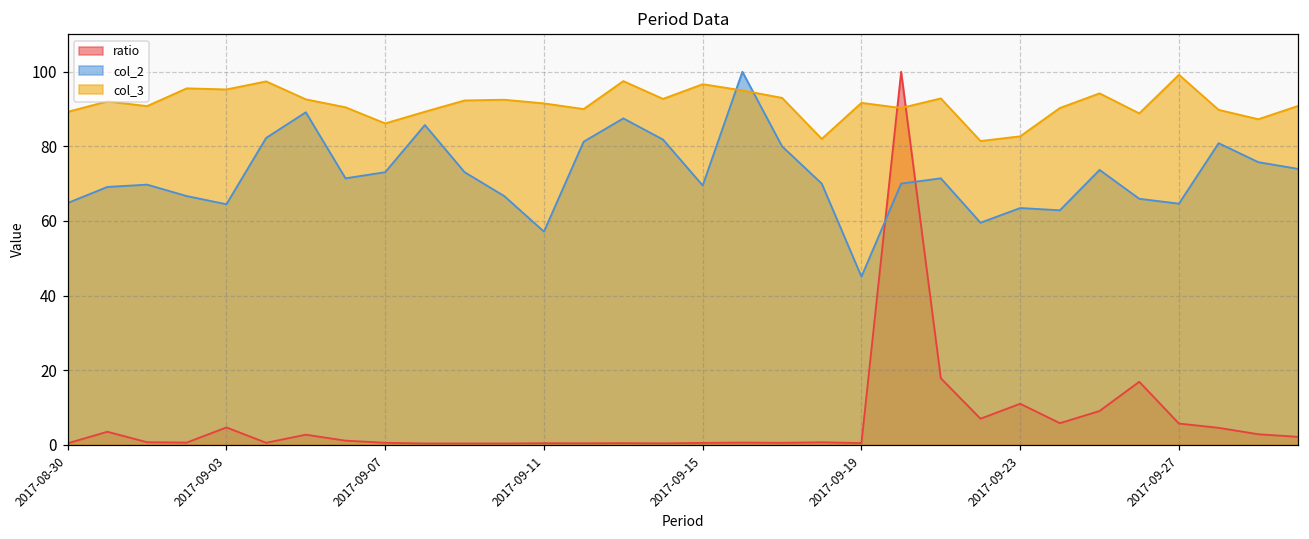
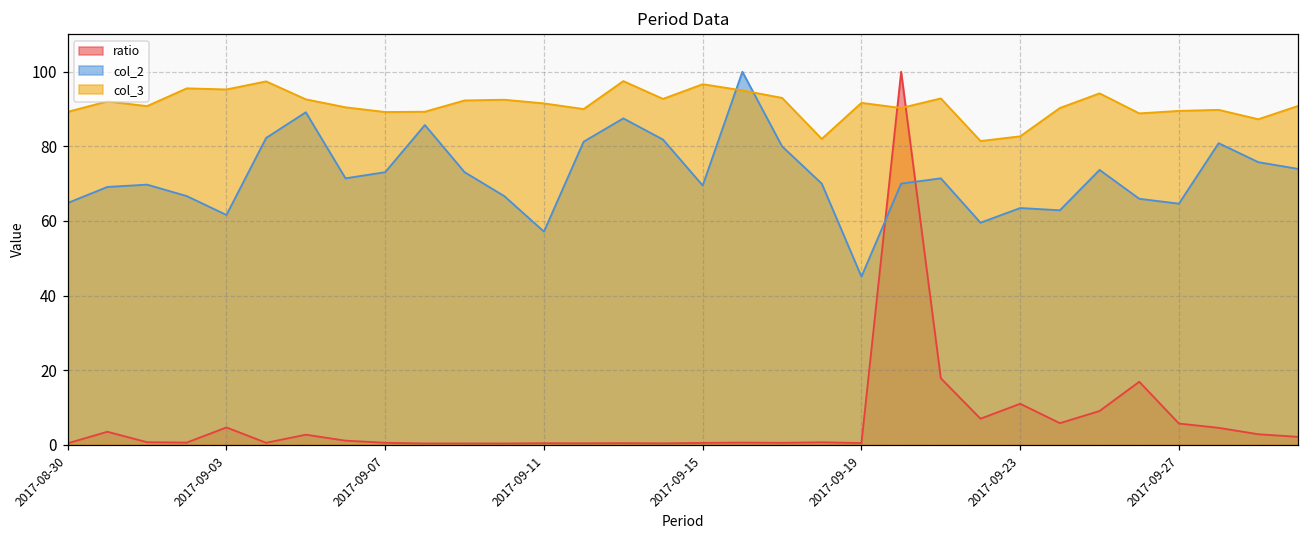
  {
    "ratio": {
      "2017-08-30": 0,
      "2017-09-03": 5,
      "2017-09-07": 1,
      "2017-09-11": 0,
      "2017-09-15": 0,
      "2017-09-19": 0,
      "2017-09-23": 11,
      "2017-09-27": 6
    },
    "col_2": {
      "2017-08-30": 65,
-     "2017-09-03": 64,
+     "2017-09-03": 62,
      "2017-09-07": 73,
      "2017-09-11": 57,
      "2017-09-15": 70,
      "2017-09-19": 45,
      "2017-09-23": 63,
      "2017-09-27": 65
    },
    "col_3": {
      "2017-08-30": 89,
      "2017-09-03": 95,
-     "2017-09-07": 86,
+     "2017-09-07": 89,
      "2017-09-11": 92,
      "2017-09-15": 97,
      "2017-09-19": 92,
      "2017-09-23": 83,
-     "2017-09-27": 99
+     "2017-09-27": 90
    }
  }
